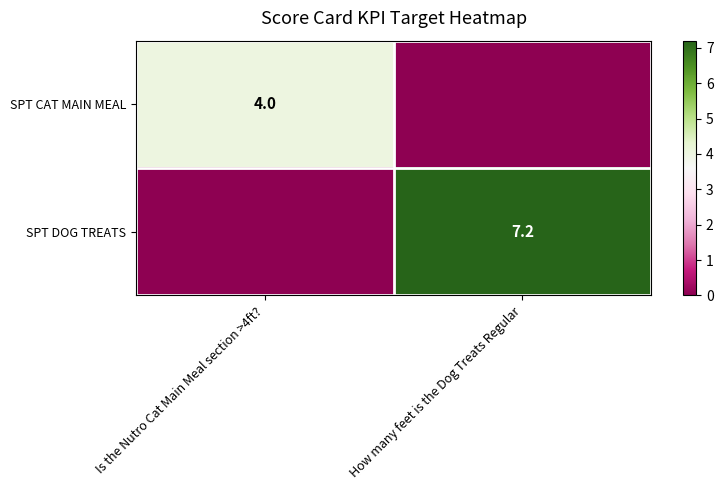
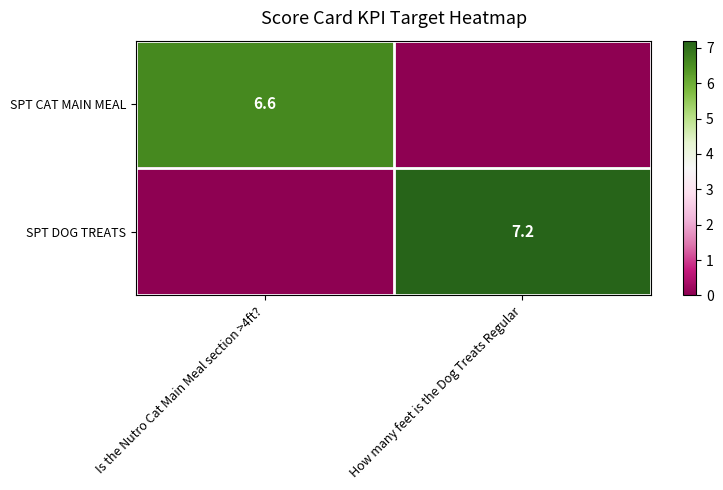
  {
    "SPT CAT MAIN MEAL": {
-     "Is the Nutro Cat Main Meal section >4ft?": 4.0
+     "Is the Nutro Cat Main Meal section >4ft?": 6.6
    },
    "SPT DOG TREATS": {
      "How many feet is the Dog Treats Regular": 7.2
    }
  }
